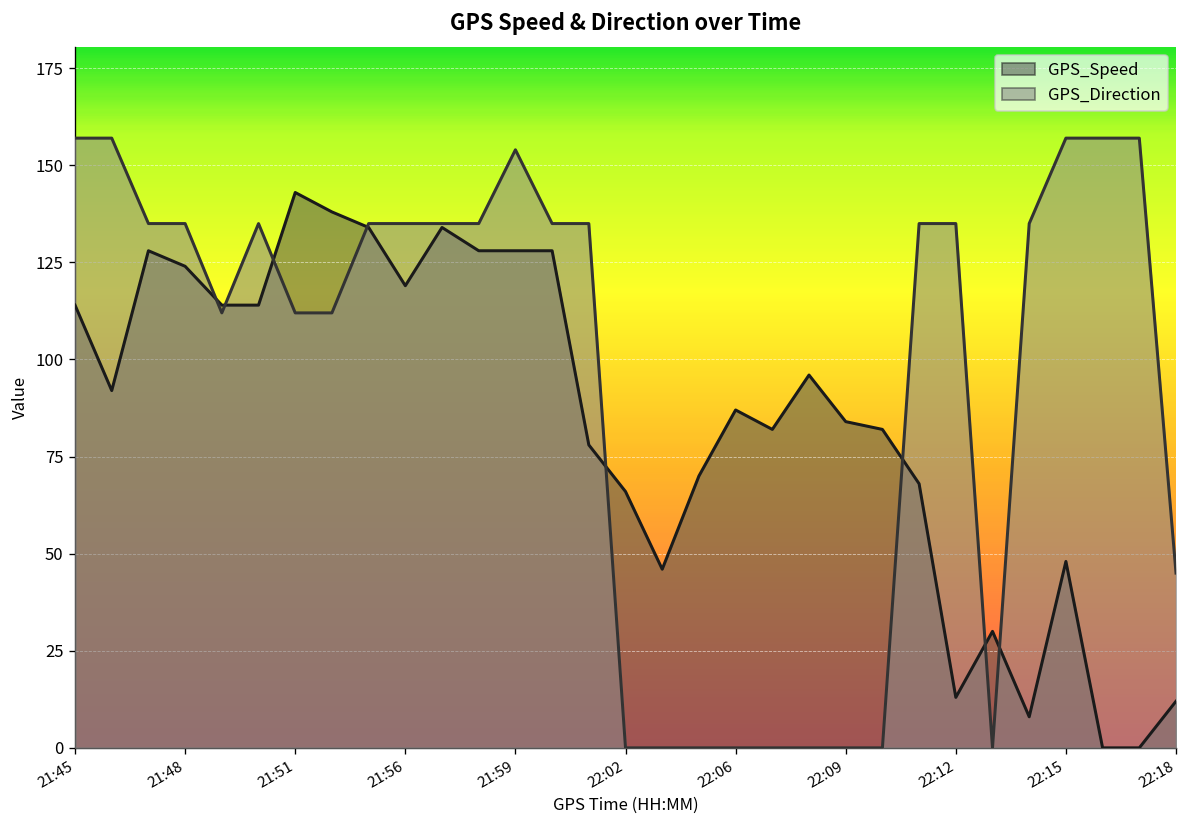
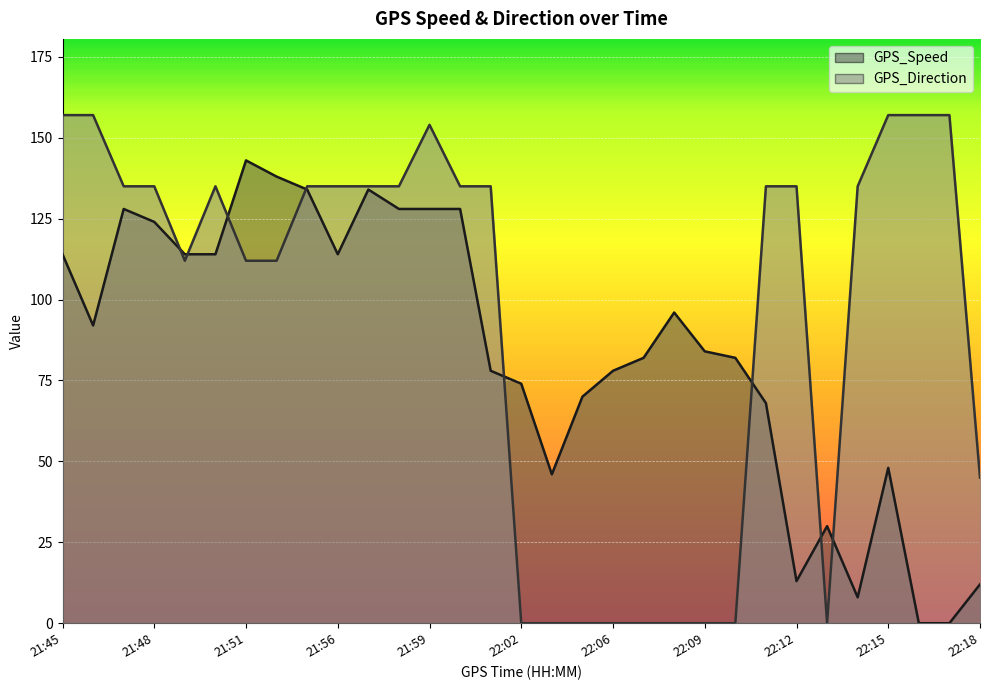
  {
    "GPS_Speed": {
      "21:45": 114,
      "21:48": 124,
      "21:51": 143,
-     "21:56": 119,
+     "21:56": 114,
      "21:59": 128,
-     "22:02": 66,
-     "22:06": 87,
+     "22:02": 74,
+     "22:06": 78,
      "22:09": 84,
      "22:12": 13,
      "22:15": 48,
      "22:18": 12
    },
    "GPS_Direction": {
      "21:45": 157,
      "21:48": 135,
      "21:51": 112,
      "21:56": 135,
      "21:59": 154,
      "22:02": 0,
      "22:06": 0,
      "22:09": 0,
      "22:12": 135,
      "22:15": 157,
      "22:18": 45
    }
  }
